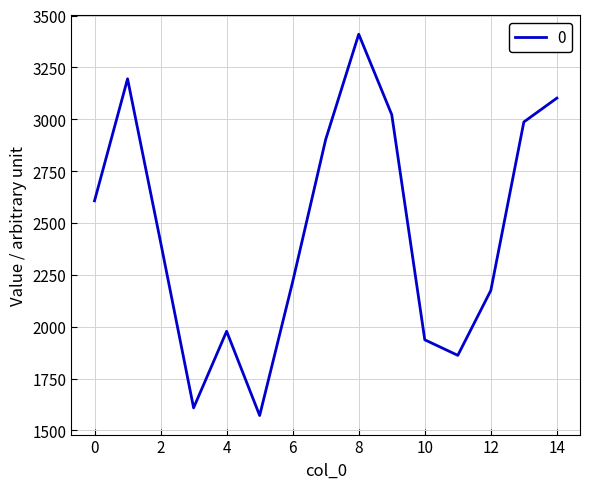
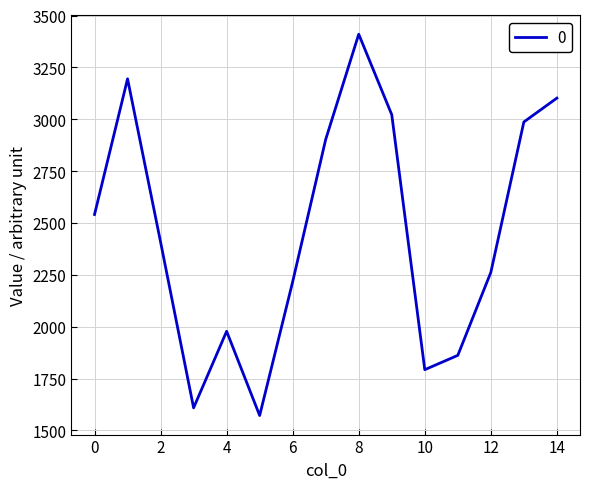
  {
-   "0": 2610,
+   "0": 2540,
    "2": 2410,
    "4": 1980,
    "6": 2220,
    "8": 3410,
-   "10": 1940,
-   "12": 2180,
+   "10": 1790,
+   "12": 2260,
    "14": 3100
  }
